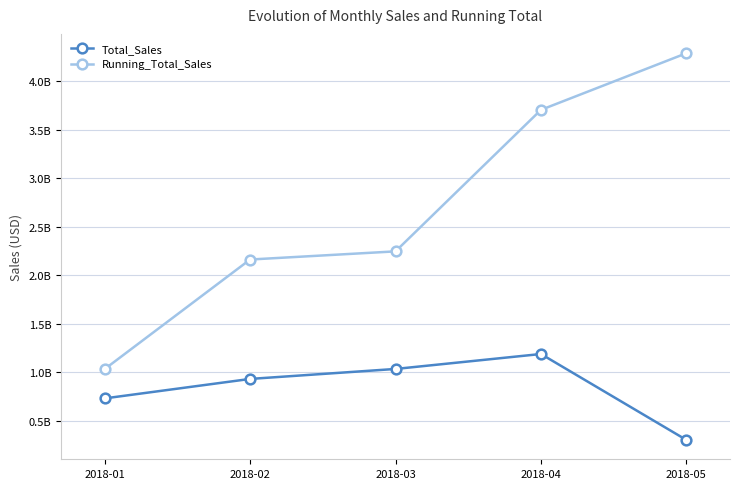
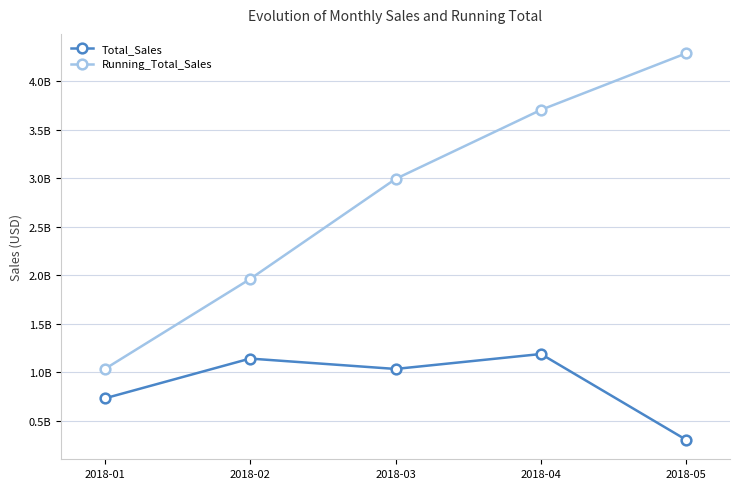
  {
    "Total_Sales": {
      "2018-01": 700000000,
-     "2018-02": 900000000,
+     "2018-02": 1100000000,
      "2018-03": 1000000000,
      "2018-04": 1200000000,
      "2018-05": 300000000
    },
    "Running_Total_Sales": {
      "2018-01": 1000000000,
-     "2018-02": 2200000000,
-     "2018-03": 2200000000,
+     "2018-02": 2000000000,
+     "2018-03": 3000000000,
      "2018-04": 3700000000,
      "2018-05": 4300000000
    }
  }
